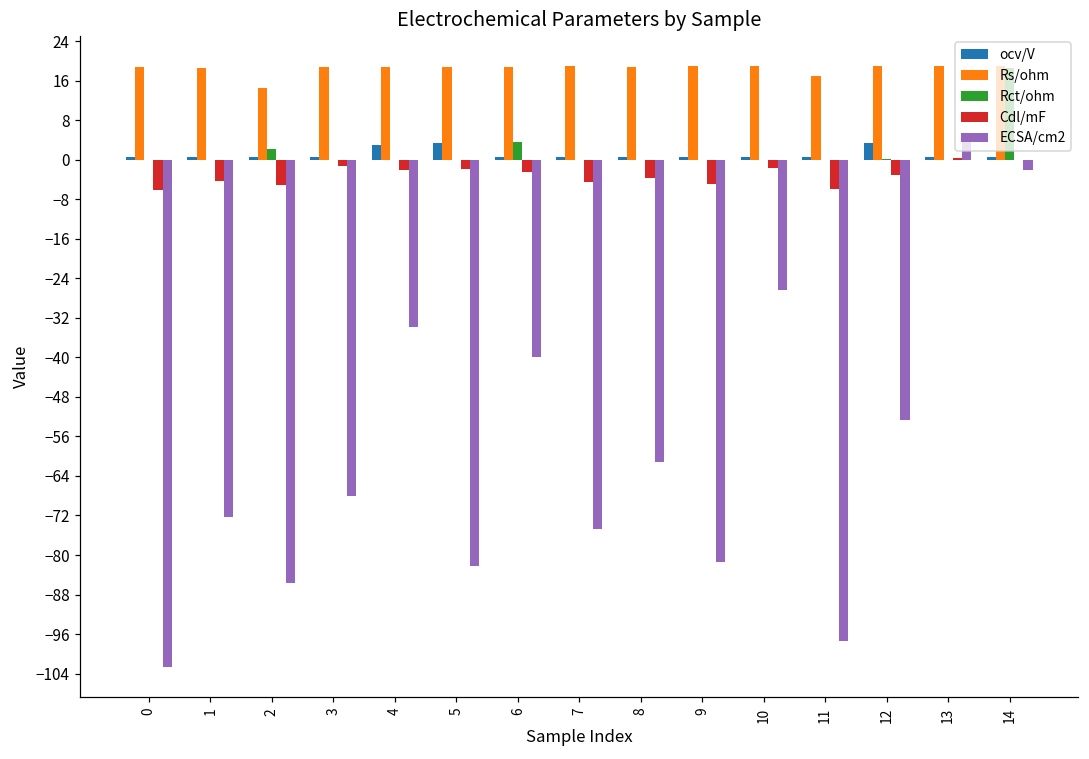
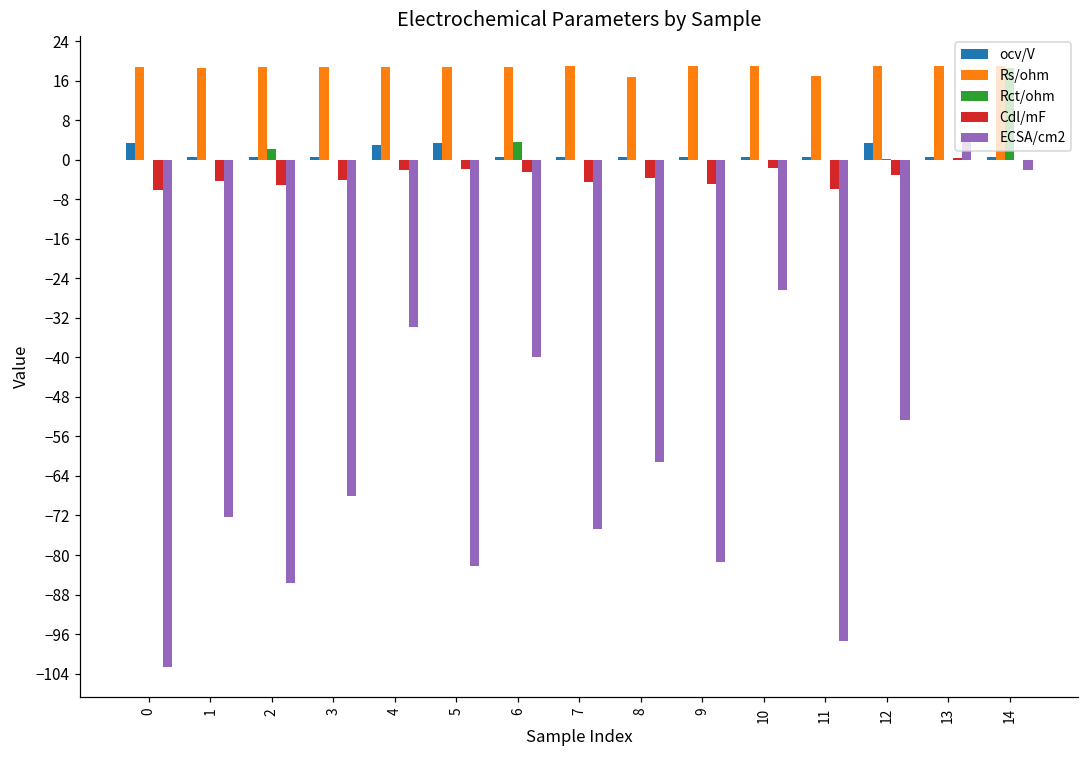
  {
    "ocv/V": {
-     "0": 1,
+     "0": 3,
      "1": 1,
      "2": 1,
      "3": 1,
      "4": 3,
      "5": 3,
      "6": 1,
      "7": 1,
      "8": 1,
      "9": 1,
      "11": 1,
      "12": 3
    },
    "Rs/ohm": {
      "0": 19,
      "1": 19,
-     "2": 14,
+     "2": 19,
      "3": 19,
      "4": 19,
      "5": 19,
      "6": 19,
      "7": 19,
-     "8": 19,
+     "8": 17,
      "9": 19,
      "10": 19,
      "11": 17,
      "12": 19,
      "13": 19
    },
    "Rct/ohm": {
      "2": 2,
      "6": 4
    },
    "Cdl/mF": {
      "0": -6,
      "1": -4,
      "2": -5,
-     "3": -1,
+     "3": -4,
      "4": -2,
      "5": -2,
      "6": -2,
      "7": -4,
      "8": -4,
      "9": -5,
      "10": -2,
      "11": -6,
      "12": -3
    },
    "ECSA/cm2": {
      "0": -103,
      "1": -72,
      "2": -86,
      "3": -68,
      "4": -34,
      "5": -82,
      "6": -40,
      "7": -75,
      "8": -61,
      "9": -81,
      "10": -26,
      "11": -97,
      "12": -53,
      "14": -2
    }
  }
